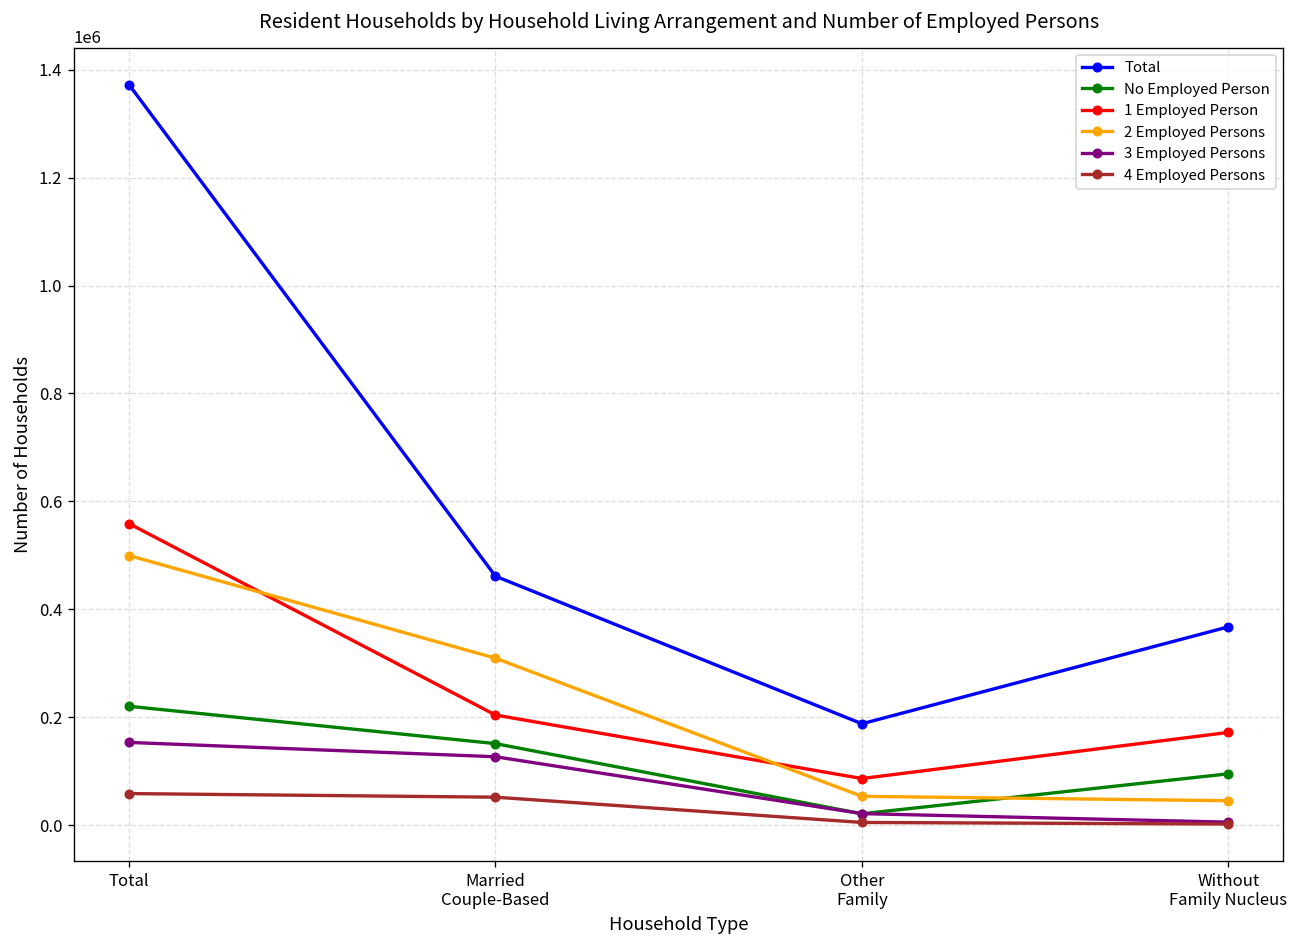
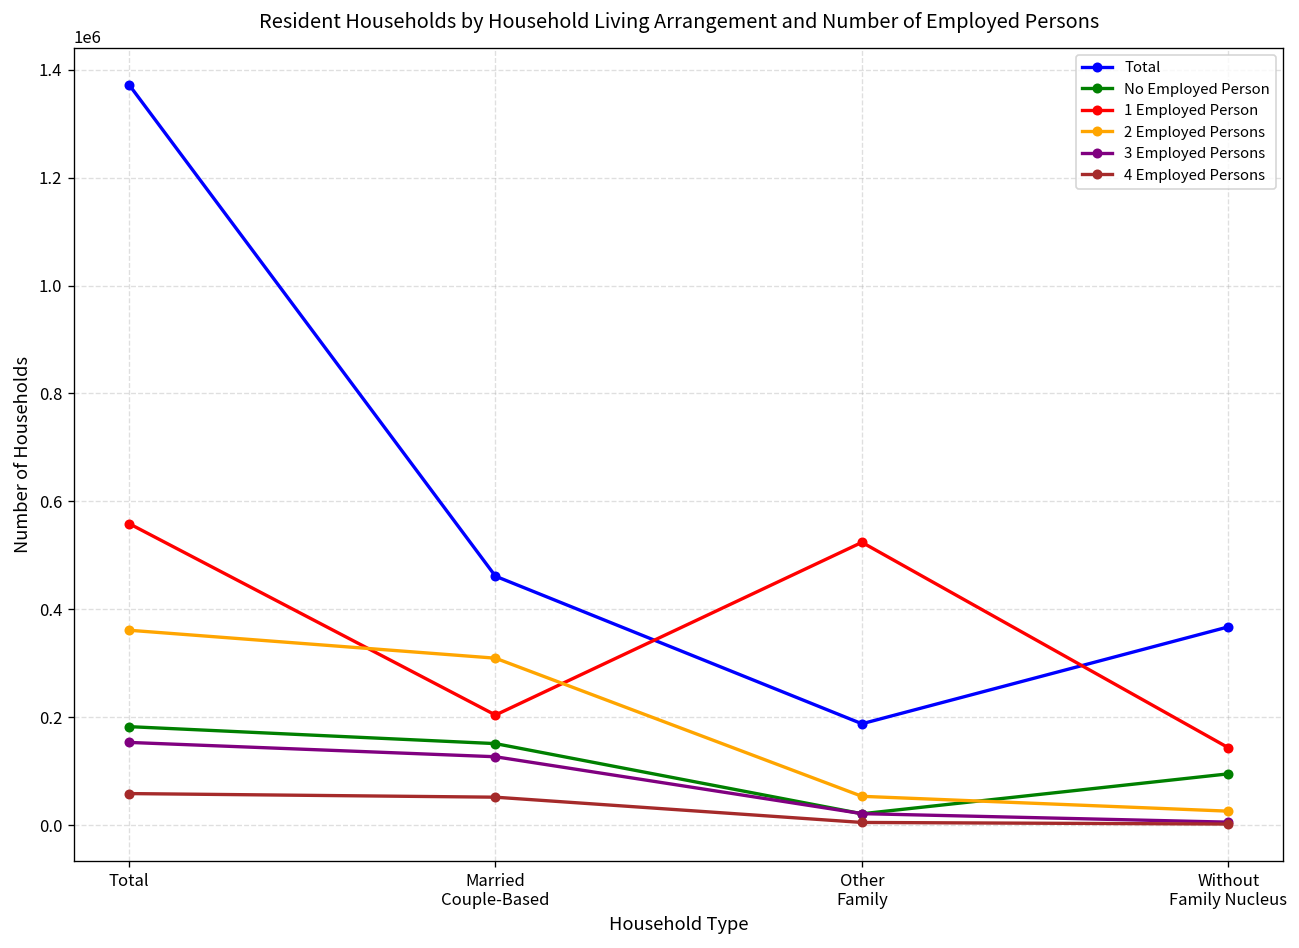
  {
    "Total": {
      "Total": 1370000,
      "Married Couple-Based": 460000,
      "Other Family": 190000,
      "Without Family Nucleus": 370000
    },
    "No Employed Person": {
-     "Total": 220000,
+     "Total": 180000,
      "Married Couple-Based": 150000,
      "Without Family Nucleus": 90000
    },
    "1 Employed Person": {
      "Total": 560000,
      "Married Couple-Based": 200000,
-     "Other Family": 90000,
-     "Without Family Nucleus": 170000
+     "Other Family": 520000,
+     "Without Family Nucleus": 140000
    },
    "2 Employed Persons": {
-     "Total": 500000,
+     "Total": 360000,
      "Married Couple-Based": 310000,
      "Other Family": 50000,
-     "Without Family Nucleus": 50000
+     "Without Family Nucleus": 30000
    },
    "3 Employed Persons": {
      "Total": 150000,
      "Married Couple-Based": 130000
    },
    "4 Employed Persons": {
      "Total": 60000,
      "Married Couple-Based": 50000,
      "Other Family": 0
    }
  }
